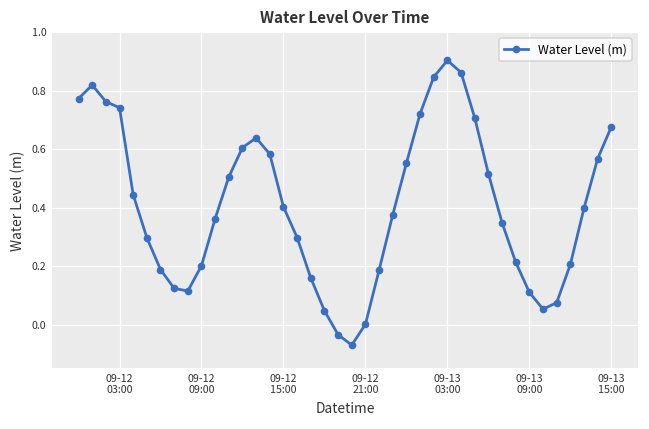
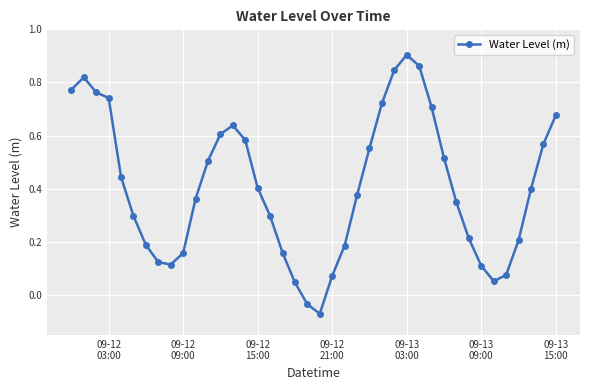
  {
    "09-12 03:00": 0.74,
-   "09-12 09:00": 0.20,
+   "09-12 09:00": 0.16,
    "09-12 15:00": 0.40,
-   "09-12 21:00": 0.00,
+   "09-12 21:00": 0.07,
    "09-13 03:00": 0.90,
    "09-13 09:00": 0.11,
    "09-13 15:00": 0.68
  }
